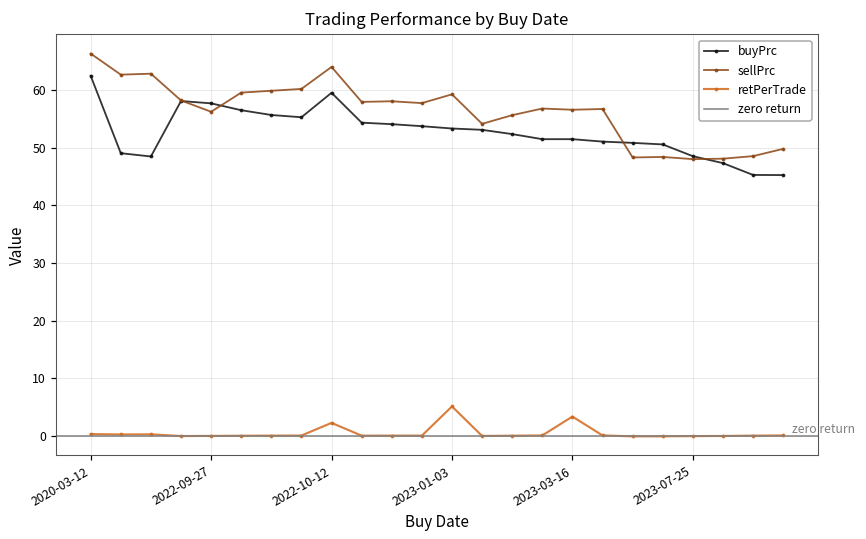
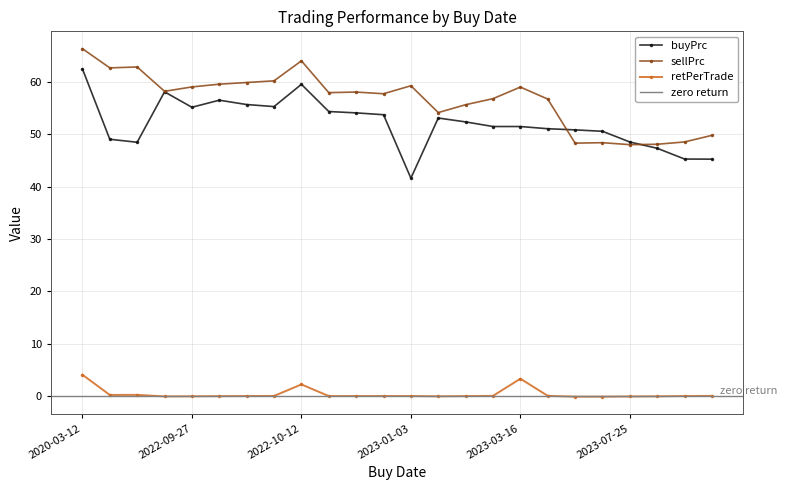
  {
    "buyPrc": {
      "2020-03-12": 62,
-     "2022-09-27": 58,
+     "2022-09-27": 55,
      "2022-10-12": 59,
-     "2023-01-03": 53,
+     "2023-01-03": 42,
      "2023-03-16": 51,
      "2023-07-25": 49
    },
    "sellPrc": {
      "2020-03-12": 66,
-     "2022-09-27": 56,
+     "2022-09-27": 59,
      "2022-10-12": 64,
      "2023-01-03": 59,
-     "2023-03-16": 57,
+     "2023-03-16": 59,
      "2023-07-25": 48
    },
    "retPerTrade": {
-     "2020-03-12": 0,
+     "2020-03-12": 4,
      "2022-09-27": 0,
      "2022-10-12": 2,
-     "2023-01-03": 5,
+     "2023-01-03": 0,
      "2023-03-16": 3,
      "2023-07-25": 0
    }
  }
